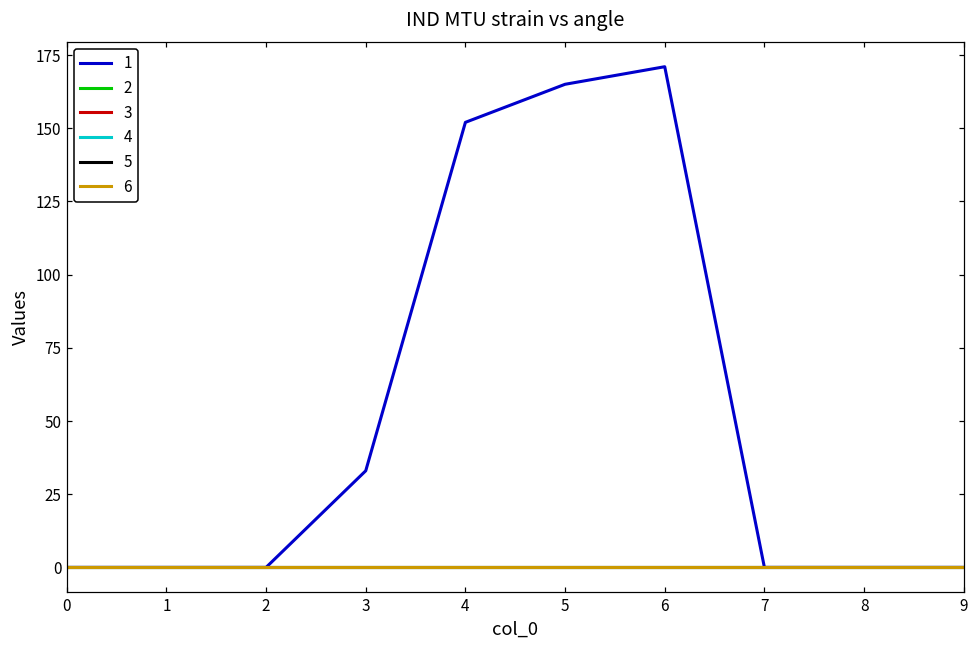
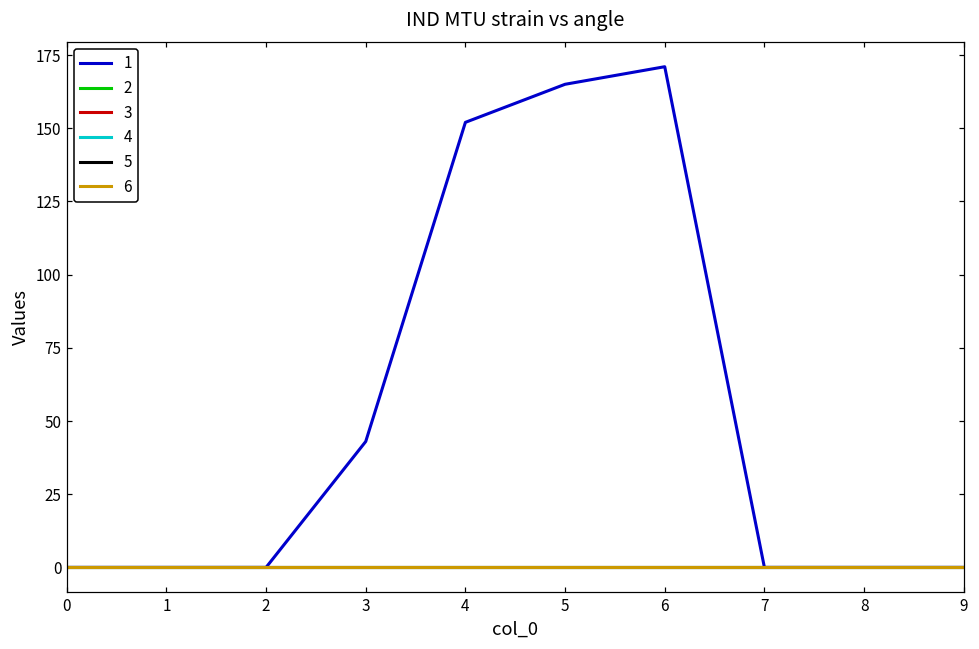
  {
    "1": {
-     "3": 33,
+     "3": 43,
      "4": 152,
      "5": 165,
      "6": 171
    },
    "6": {
      "3": 0,
      "4": 0,
      "5": 0,
      "6": 0
    }
  }
